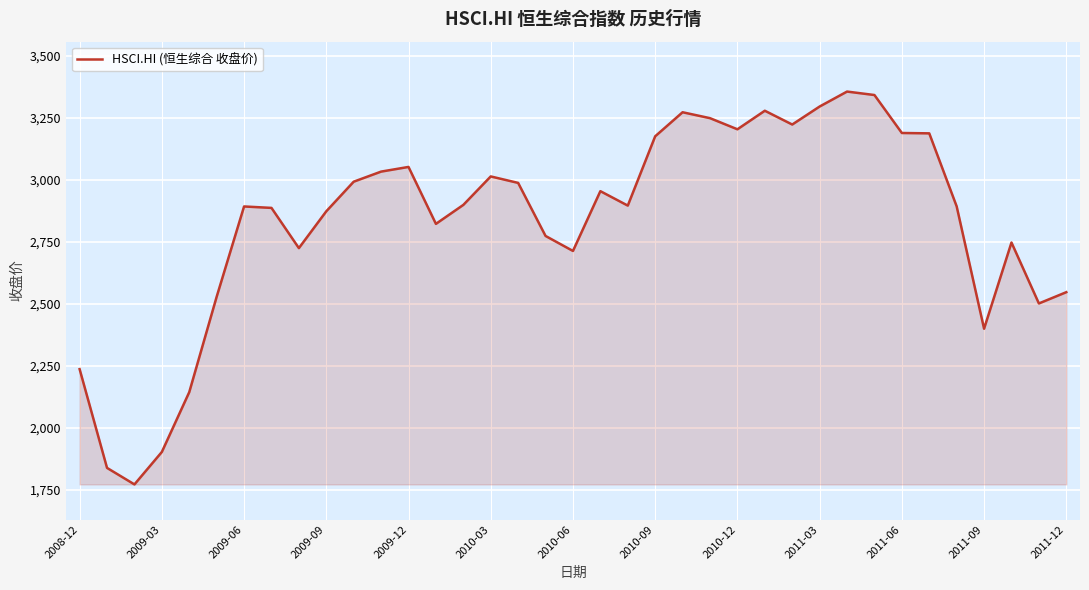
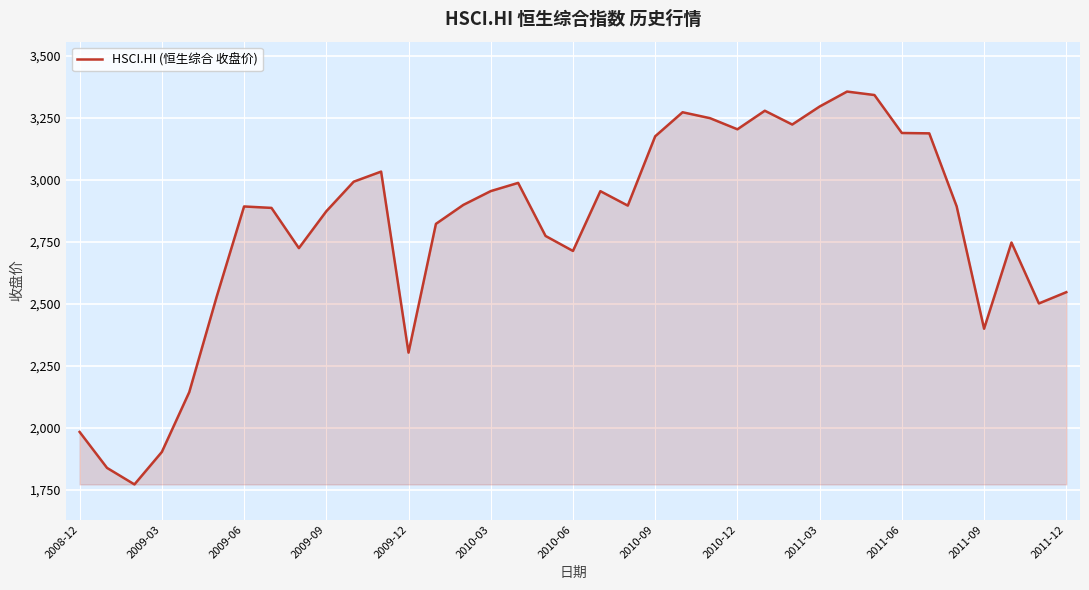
  {
-   "2008-12": "2,240",
+   "2008-12": "1,980",
    "2009-03": "1,900",
    "2009-06": "2,890",
    "2009-09": "2,870",
-   "2009-12": "3,050",
-   "2010-03": "3,010",
+   "2009-12": "2,300",
+   "2010-03": "2,950",
    "2010-06": "2,710",
    "2010-09": "3,180",
    "2010-12": "3,200",
    "2011-03": "3,300",
    "2011-06": "3,190",
    "2011-09": "2,400",
    "2011-12": "2,550"
  }
